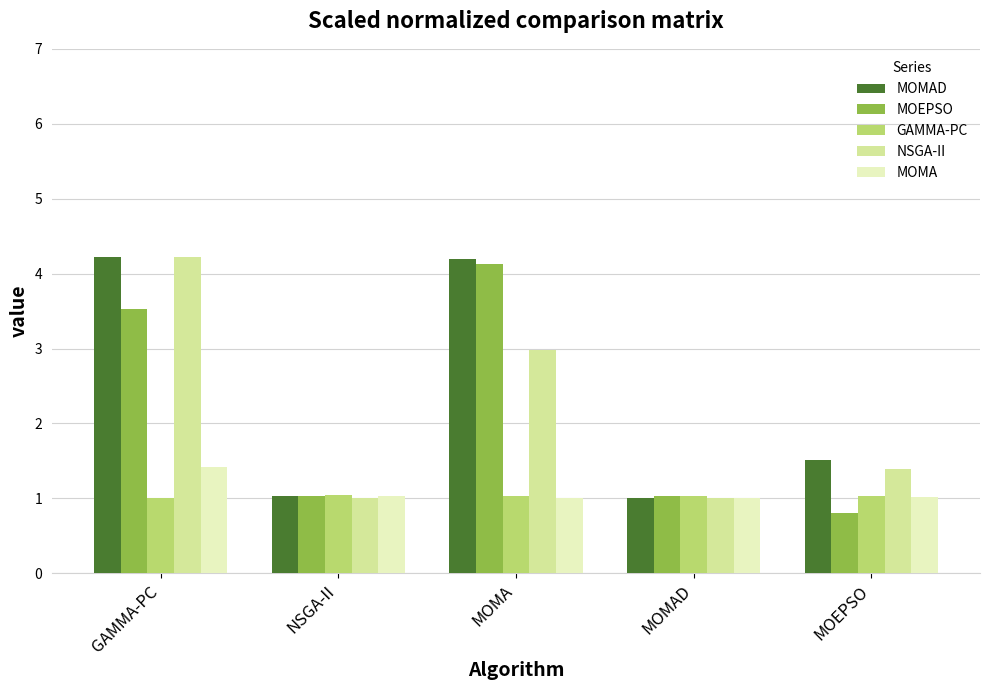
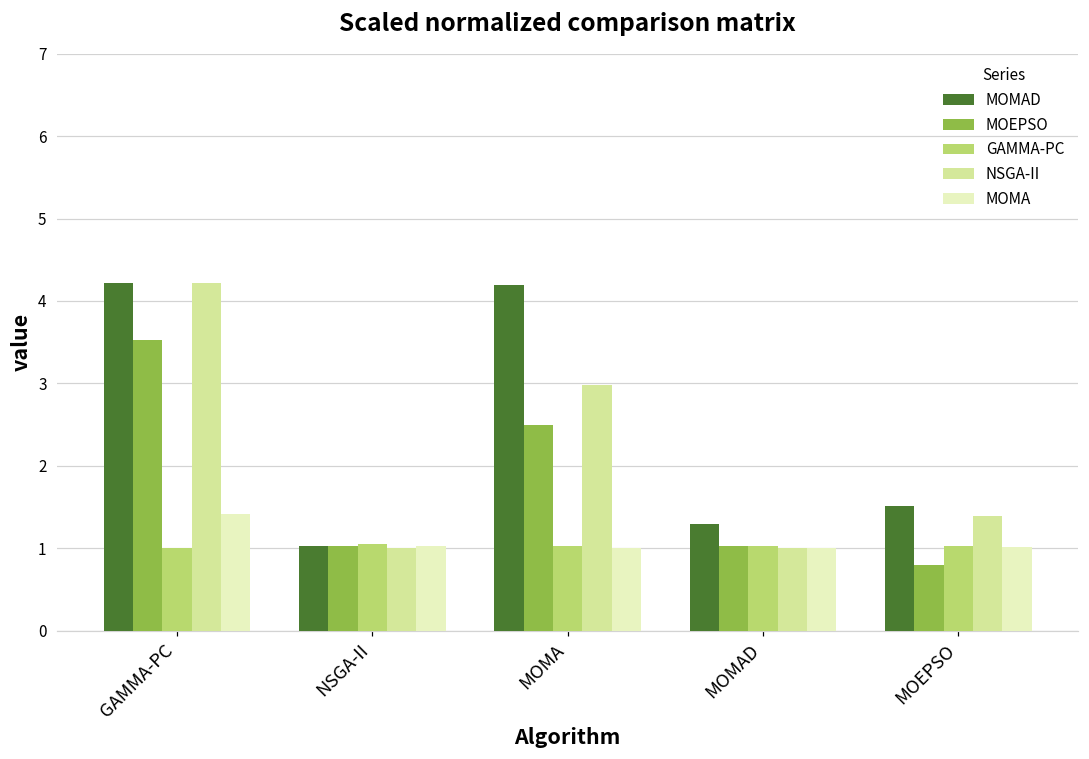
  {
    "MOMAD": {
      "GAMMA-PC": 4.2,
      "NSGA-II": 1.0,
      "MOMA": 4.2,
-     "MOMAD": 1.0,
+     "MOMAD": 1.3,
      "MOEPSO": 1.5
    },
    "MOEPSO": {
      "GAMMA-PC": 3.5,
      "NSGA-II": 1.0,
-     "MOMA": 4.1,
+     "MOMA": 2.5,
      "MOMAD": 1.0,
      "MOEPSO": 0.8
    }
  }
